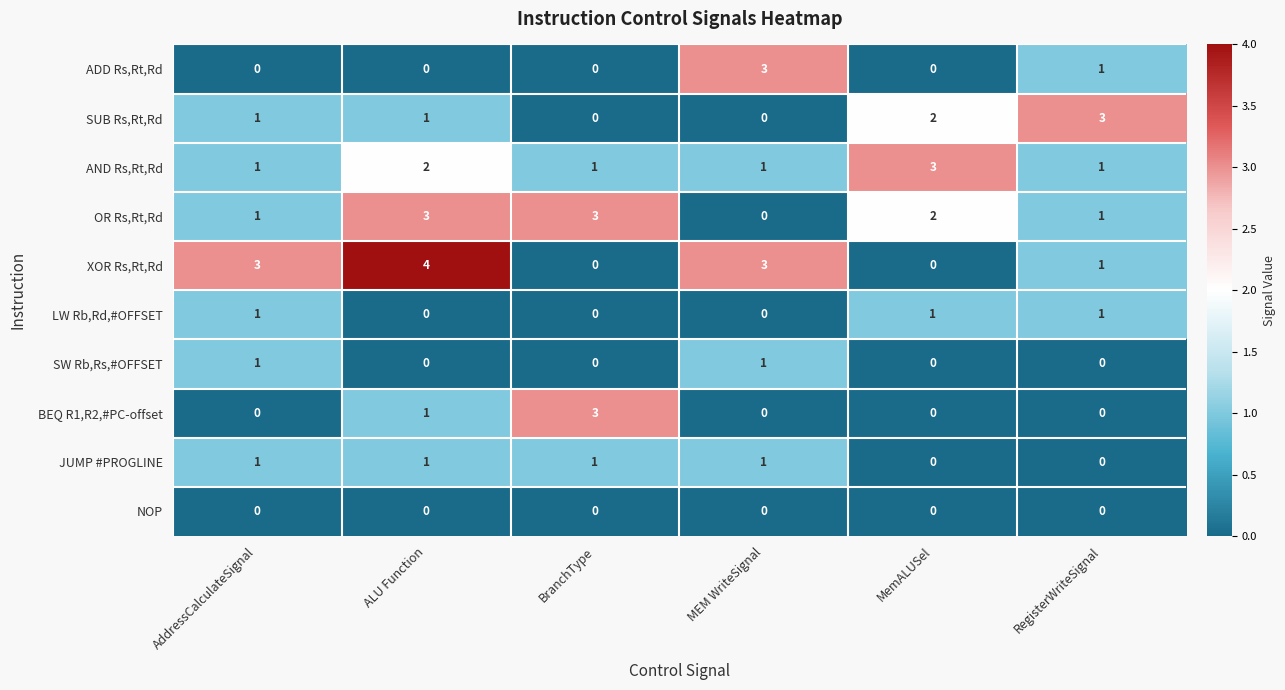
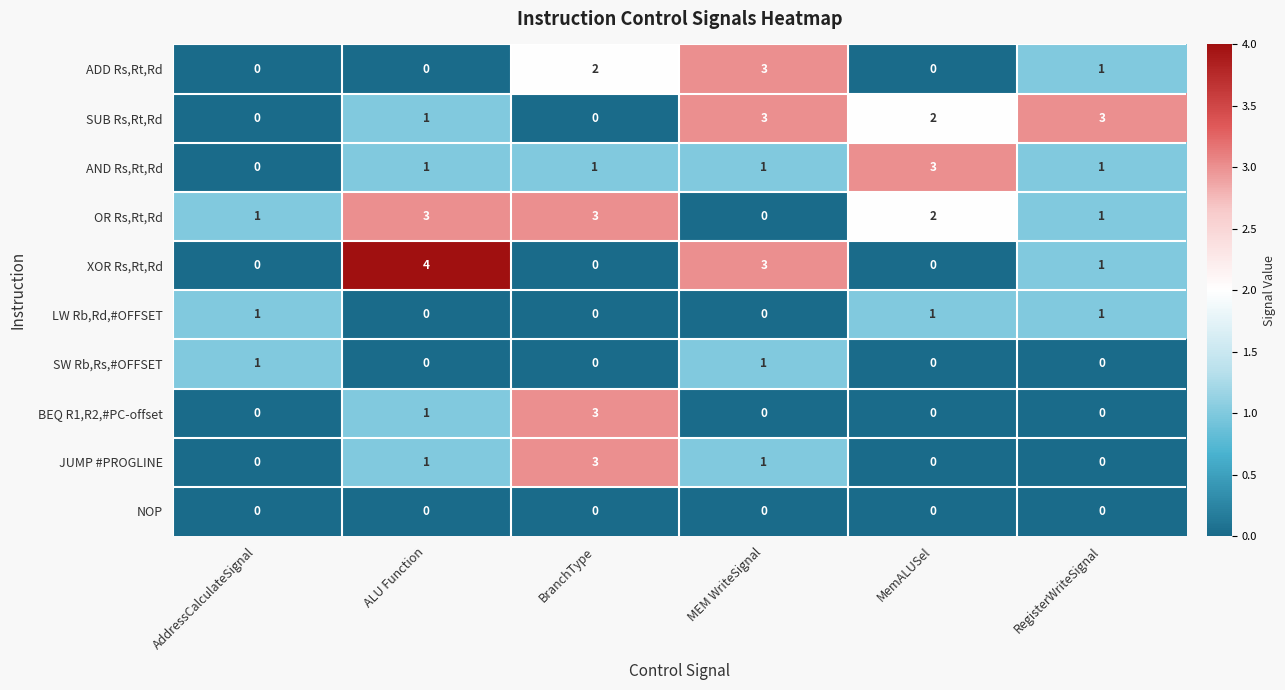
  {
    "ADD Rs,Rt,Rd": {
      "AddressCalculateSignal": 0,
      "ALU Function": 0,
-     "BranchType": 0,
+     "BranchType": 2,
      "MEM WriteSignal": 3,
      "MemALUSel": 0,
      "RegisterWriteSignal": 1
    },
    "SUB Rs,Rt,Rd": {
-     "AddressCalculateSignal": 1,
+     "AddressCalculateSignal": 0,
      "ALU Function": 1,
      "BranchType": 0,
-     "MEM WriteSignal": 0,
+     "MEM WriteSignal": 3,
      "MemALUSel": 2,
      "RegisterWriteSignal": 3
    },
    "AND Rs,Rt,Rd": {
-     "AddressCalculateSignal": 1,
-     "ALU Function": 2,
+     "AddressCalculateSignal": 0,
+     "ALU Function": 1,
      "BranchType": 1,
      "MEM WriteSignal": 1,
      "MemALUSel": 3,
      "RegisterWriteSignal": 1
    },
    "OR Rs,Rt,Rd": {
      "AddressCalculateSignal": 1,
      "ALU Function": 3,
      "BranchType": 3,
      "MEM WriteSignal": 0,
      "MemALUSel": 2,
      "RegisterWriteSignal": 1
    },
    "XOR Rs,Rt,Rd": {
-     "AddressCalculateSignal": 3,
+     "AddressCalculateSignal": 0,
      "ALU Function": 4,
      "BranchType": 0,
      "MEM WriteSignal": 3,
      "MemALUSel": 0,
      "RegisterWriteSignal": 1
    },
    "LW Rb,Rd,#OFFSET": {
      "AddressCalculateSignal": 1,
      "ALU Function": 0,
      "BranchType": 0,
      "MEM WriteSignal": 0,
      "MemALUSel": 1,
      "RegisterWriteSignal": 1
    },
    "SW Rb,Rs,#OFFSET": {
      "AddressCalculateSignal": 1,
      "ALU Function": 0,
      "BranchType": 0,
      "MEM WriteSignal": 1,
      "MemALUSel": 0,
      "RegisterWriteSignal": 0
    },
    "BEQ R1,R2,#PC-offset": {
      "AddressCalculateSignal": 0,
      "ALU Function": 1,
      "BranchType": 3,
      "MEM WriteSignal": 0,
      "MemALUSel": 0,
      "RegisterWriteSignal": 0
    },
    "JUMP #PROGLINE": {
-     "AddressCalculateSignal": 1,
+     "AddressCalculateSignal": 0,
      "ALU Function": 1,
-     "BranchType": 1,
+     "BranchType": 3,
      "MEM WriteSignal": 1,
      "MemALUSel": 0,
      "RegisterWriteSignal": 0
    },
    "NOP": {
      "AddressCalculateSignal": 0,
      "ALU Function": 0,
      "BranchType": 0,
      "MEM WriteSignal": 0,
      "MemALUSel": 0,
      "RegisterWriteSignal": 0
    }
  }
